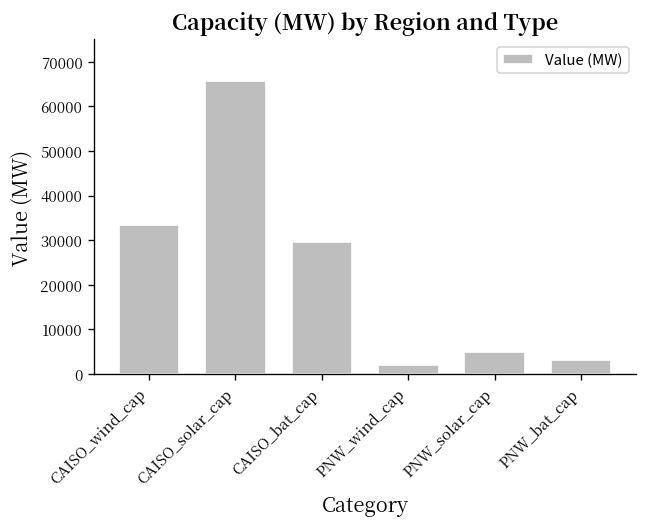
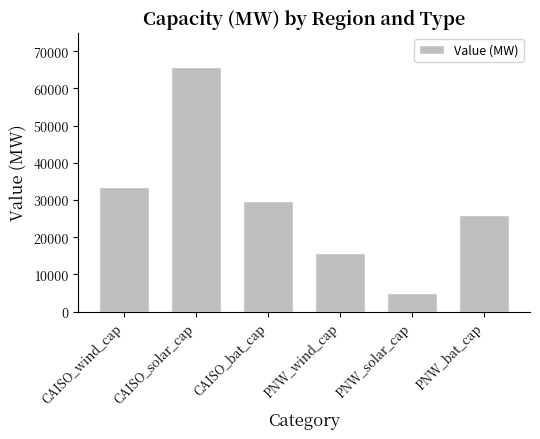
  {
    "CAISO_wind_cap": 33000,
    "CAISO_solar_cap": 66000,
    "CAISO_bat_cap": 30000,
-   "PNW_wind_cap": 2000,
+   "PNW_wind_cap": 16000,
    "PNW_solar_cap": 5000,
-   "PNW_bat_cap": 3000
+   "PNW_bat_cap": 26000
  }
